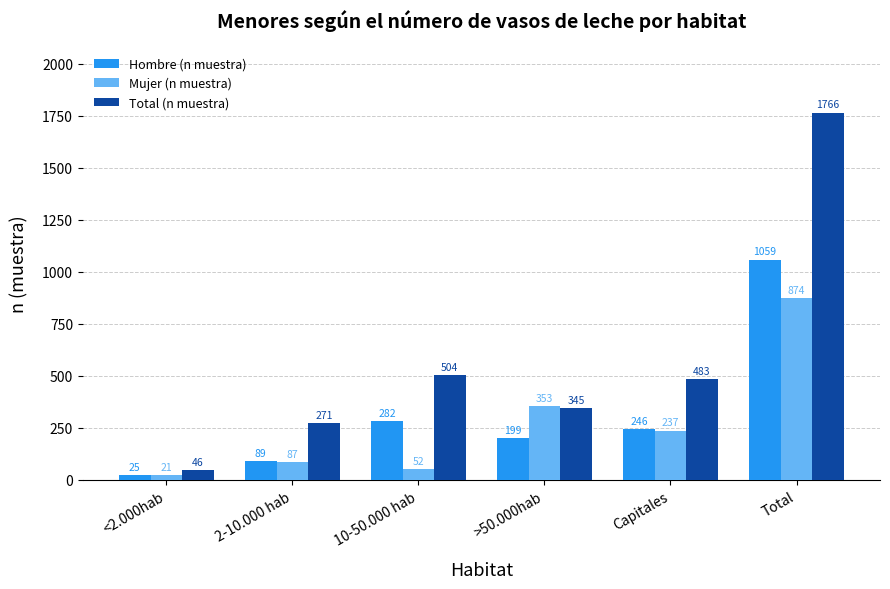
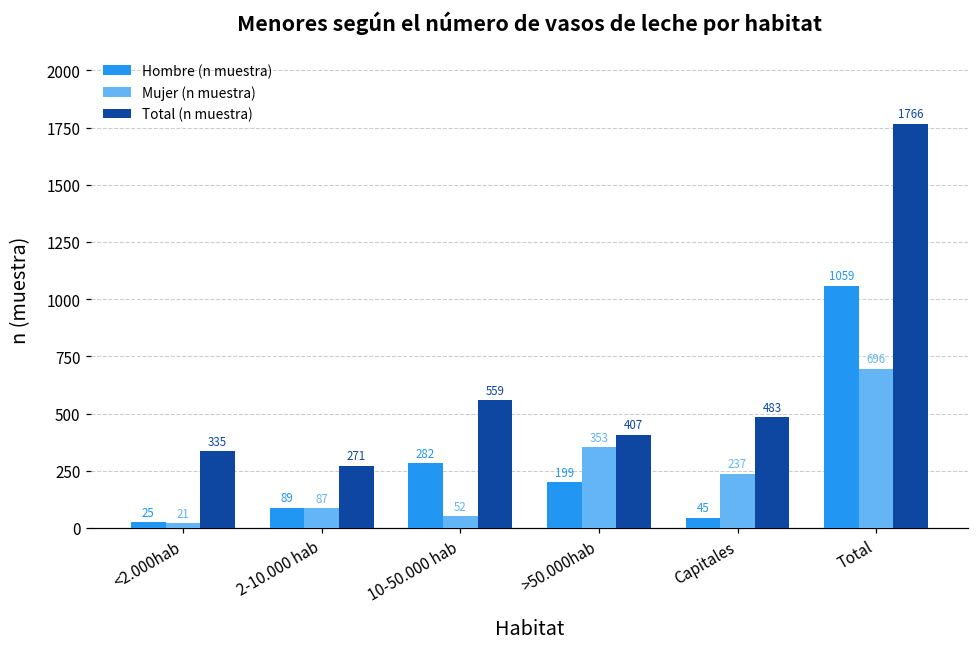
  {
    "Hombre (n muestra)": {
      "<2.000hab": 25,
      "2-10.000 hab": 89,
      "10-50.000 hab": 282,
      ">50.000hab": 199,
-     "Capitales": 246,
+     "Capitales": 45,
      "Total": 1059
    },
    "Mujer (n muestra)": {
      "<2.000hab": 21,
      "2-10.000 hab": 87,
      "10-50.000 hab": 52,
      ">50.000hab": 353,
      "Capitales": 237,
-     "Total": 874
+     "Total": 696
    },
    "Total (n muestra)": {
-     "<2.000hab": 46,
+     "<2.000hab": 335,
      "2-10.000 hab": 271,
-     "10-50.000 hab": 504,
-     ">50.000hab": 345,
+     "10-50.000 hab": 559,
+     ">50.000hab": 407,
      "Capitales": 483,
      "Total": 1766
    }
  }
